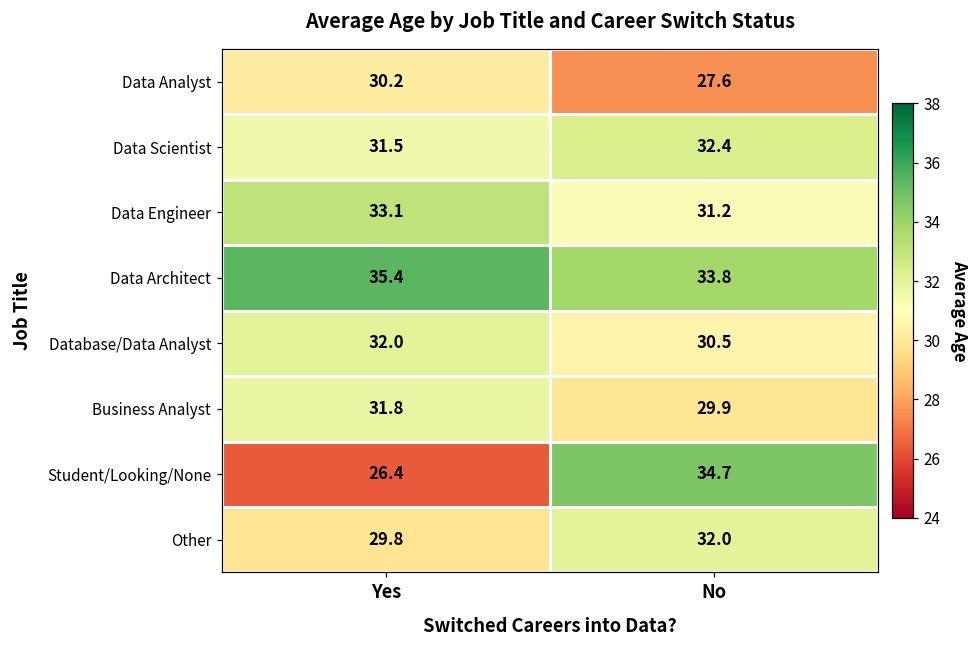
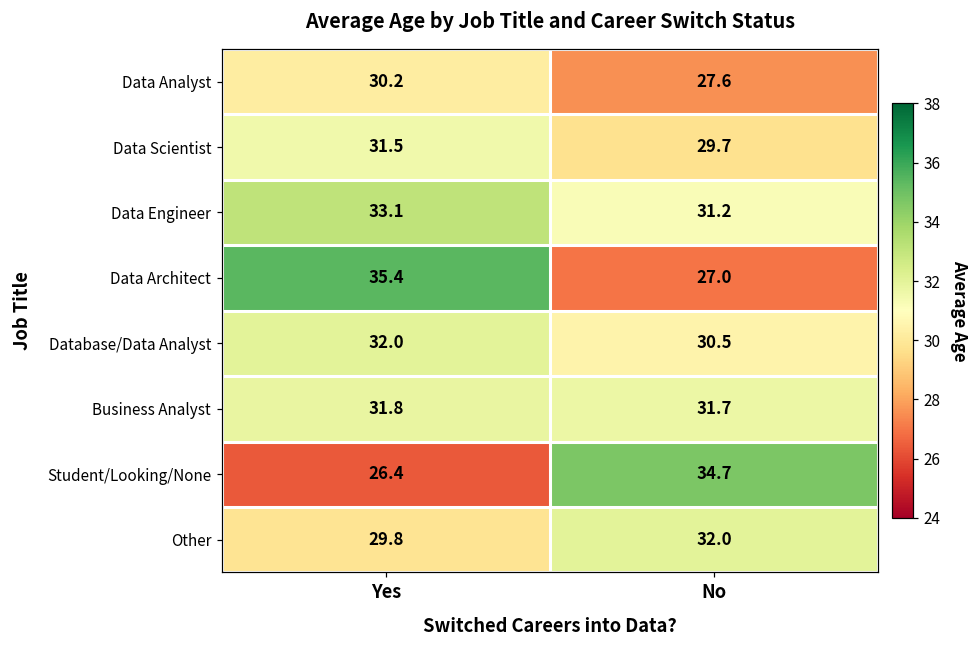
  {
    "Data Analyst": {
      "Yes": 30.2,
      "No": 27.6
    },
    "Data Scientist": {
      "Yes": 31.5,
-     "No": 32.4
+     "No": 29.7
    },
    "Data Engineer": {
      "Yes": 33.1,
      "No": 31.2
    },
    "Data Architect": {
      "Yes": 35.4,
-     "No": 33.8
+     "No": 27.0
    },
    "Database/Data Analyst": {
      "Yes": 32.0,
      "No": 30.5
    },
    "Business Analyst": {
      "Yes": 31.8,
-     "No": 29.9
+     "No": 31.7
    },
    "Student/Looking/None": {
      "Yes": 26.4,
      "No": 34.7
    },
    "Other": {
      "Yes": 29.8,
      "No": 32.0
    }
  }
